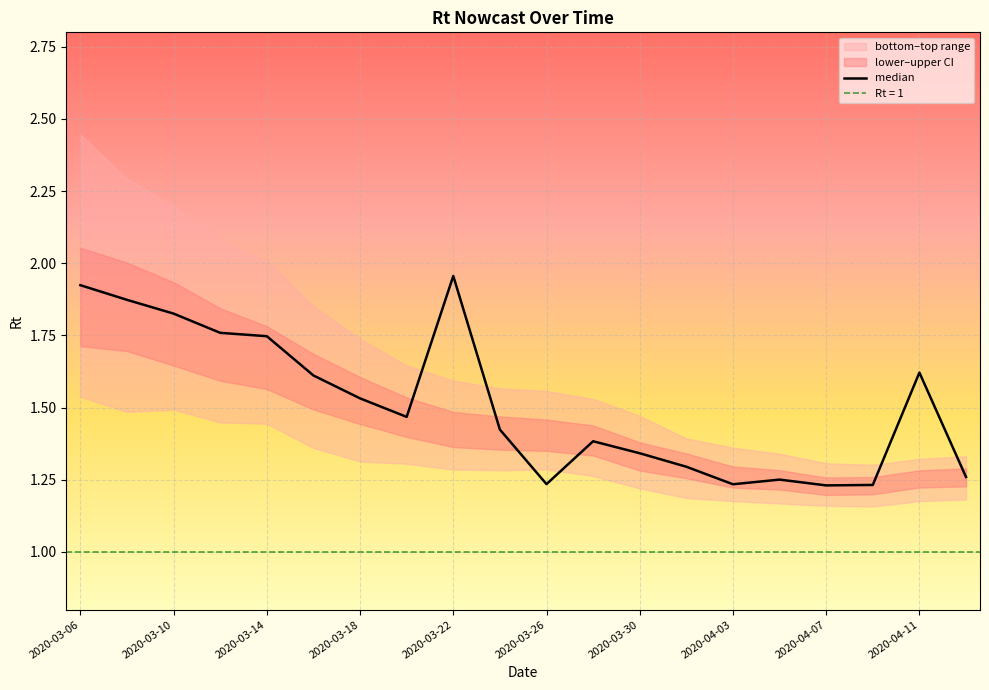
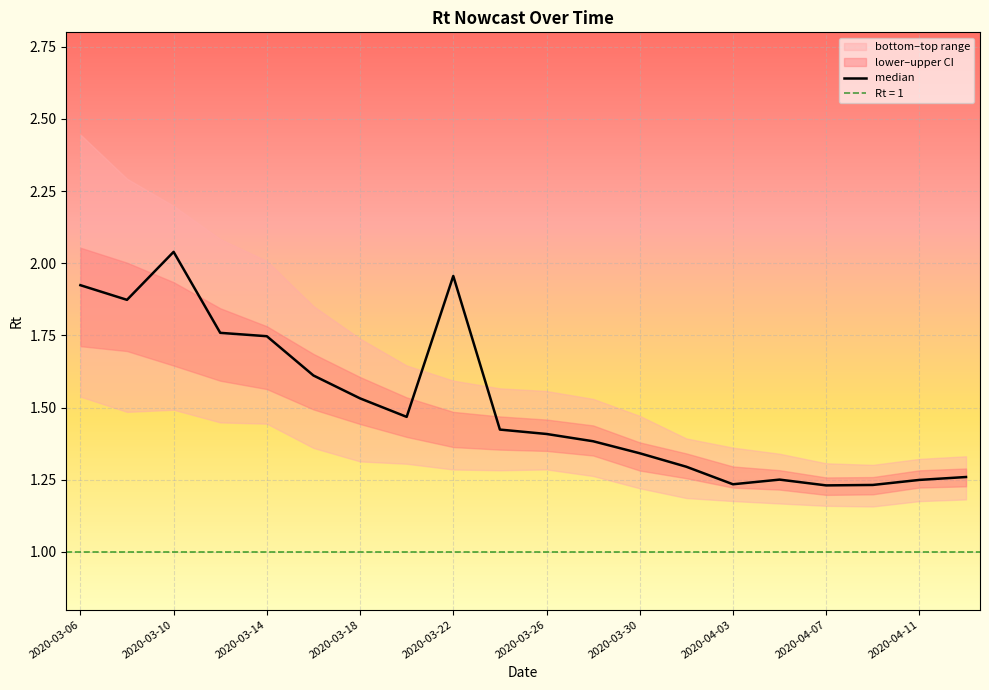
  {
    "median": {
      "2020-03-06": 1.92,
-     "2020-03-10": 1.83,
+     "2020-03-10": 2.04,
      "2020-03-14": 1.75,
      "2020-03-18": 1.53,
      "2020-03-22": 1.96,
-     "2020-03-26": 1.24,
+     "2020-03-26": 1.41,
      "2020-03-30": 1.34,
      "2020-04-03": 1.23,
      "2020-04-07": 1.23,
-     "2020-04-11": 1.62
+     "2020-04-11": 1.25
    }
  }
